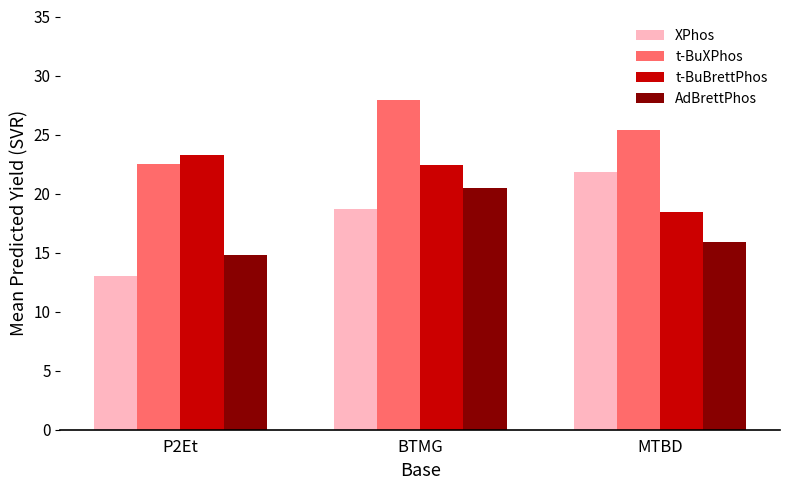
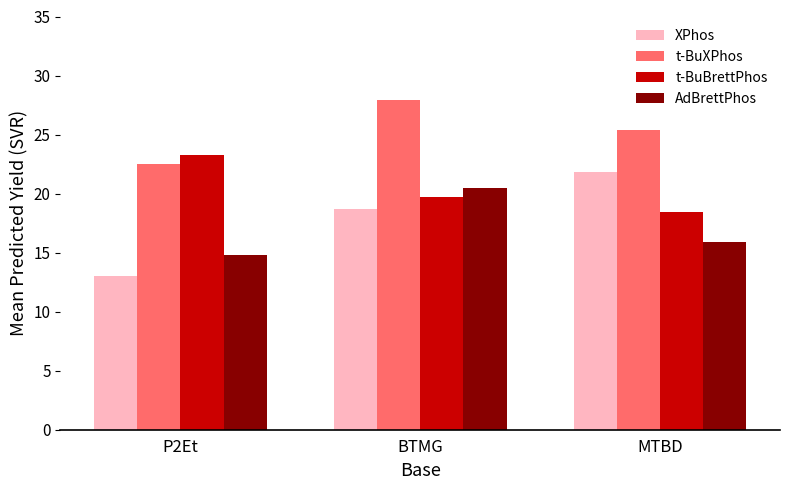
  {
    "XPhos": {
      "P2Et": 13.0,
      "BTMG": 18.7,
      "MTBD": 21.8
    },
    "t-BuXPhos": {
      "P2Et": 22.5,
      "BTMG": 27.9,
      "MTBD": 25.4
    },
    "t-BuBrettPhos": {
      "P2Et": 23.3,
-     "BTMG": 22.4,
+     "BTMG": 19.7,
      "MTBD": 18.4
    },
    "AdBrettPhos": {
      "P2Et": 14.8,
      "BTMG": 20.5,
      "MTBD": 15.9
    }
  }
